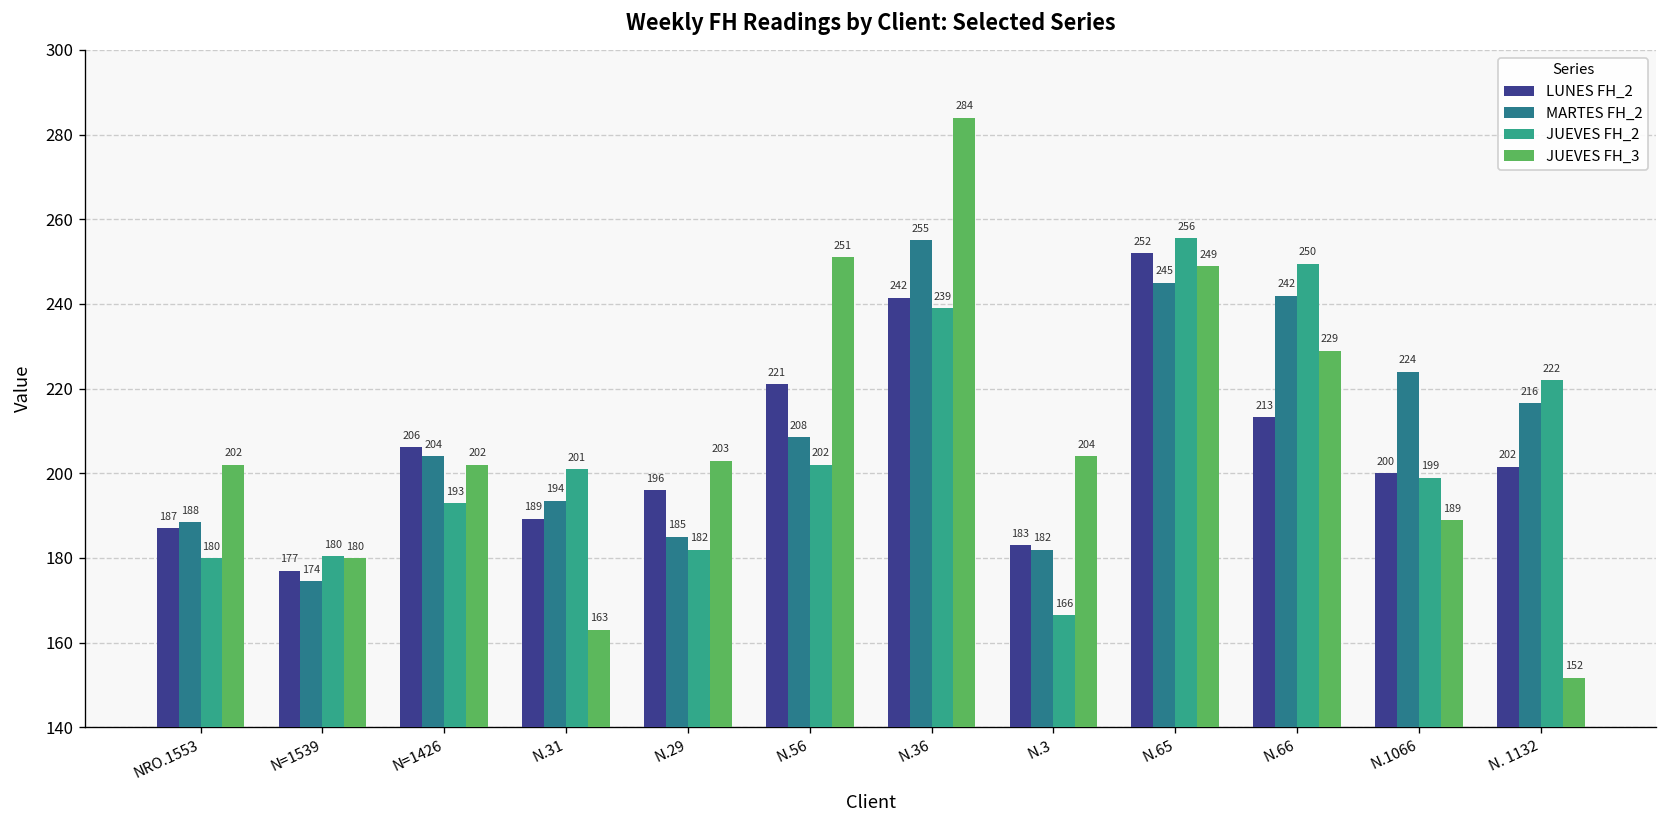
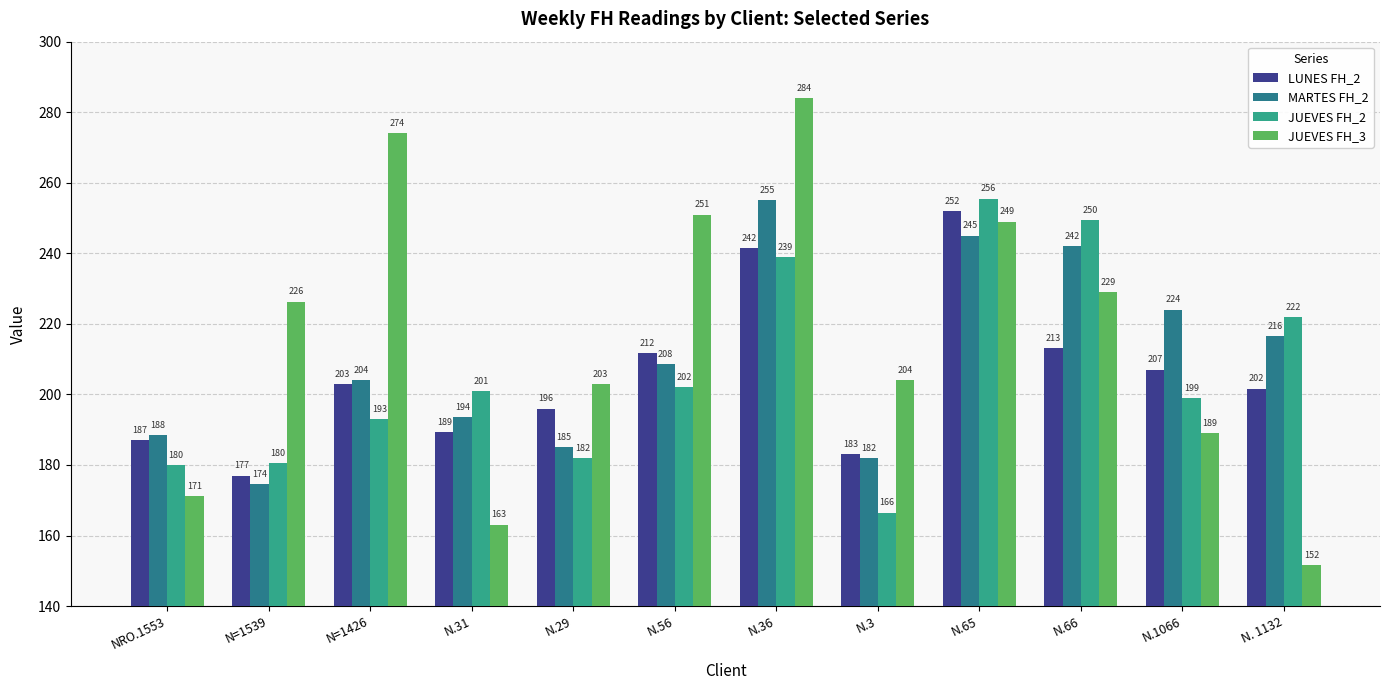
  {
    "LUNES FH_2": {
      "NRO.1553": 187,
      "N=1539": 177,
-     "N=1426": 206,
+     "N=1426": 203,
      "N.31": 189,
      "N.29": 196,
-     "N.56": 221,
+     "N.56": 212,
      "N.36": 242,
      "N.3": 183,
      "N.65": 252,
      "N.66": 213,
-     "N.1066": 200,
+     "N.1066": 207,
      "N. 1132": 202
    },
    "JUEVES FH_3": {
-     "NRO.1553": 202,
-     "N=1539": 180,
-     "N=1426": 202,
+     "NRO.1553": 171,
+     "N=1539": 226,
+     "N=1426": 274,
      "N.31": 163,
      "N.29": 203,
      "N.56": 251,
      "N.36": 284,
      "N.3": 204,
      "N.65": 249,
      "N.66": 229,
      "N.1066": 189,
      "N. 1132": 152
    }
  }
